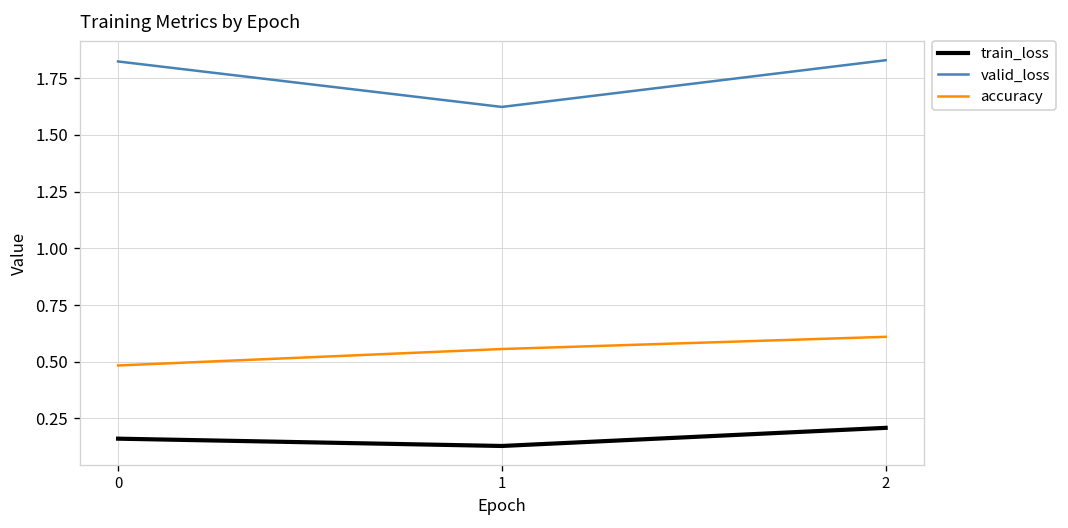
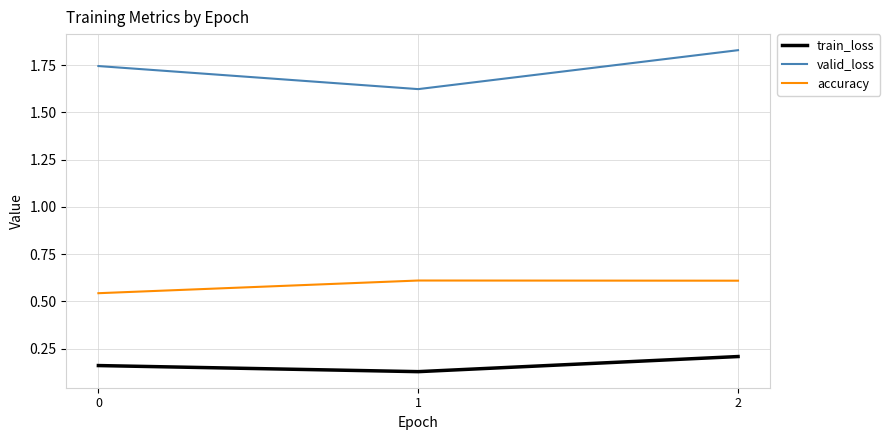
  {
    "train_loss": {
      "0": 0.16,
      "1": 0.13,
      "2": 0.21
    },
    "valid_loss": {
-     "0": 1.82,
+     "0": 1.75,
      "1": 1.62,
      "2": 1.83
    },
    "accuracy": {
-     "0": 0.48,
-     "1": 0.56,
+     "0": 0.54,
+     "1": 0.61,
      "2": 0.61
    }
  }
